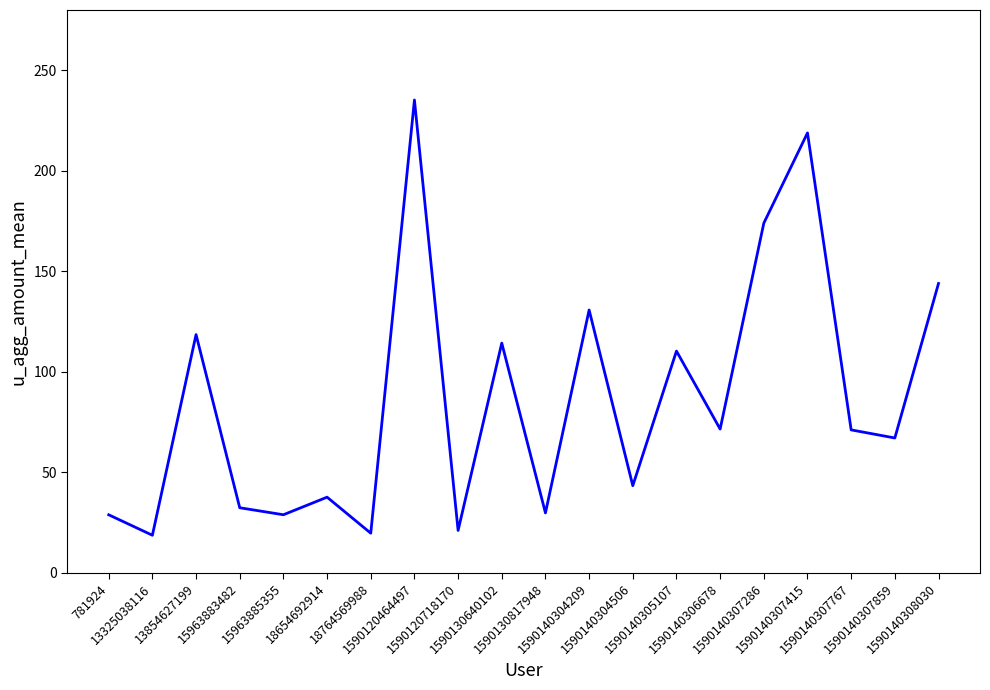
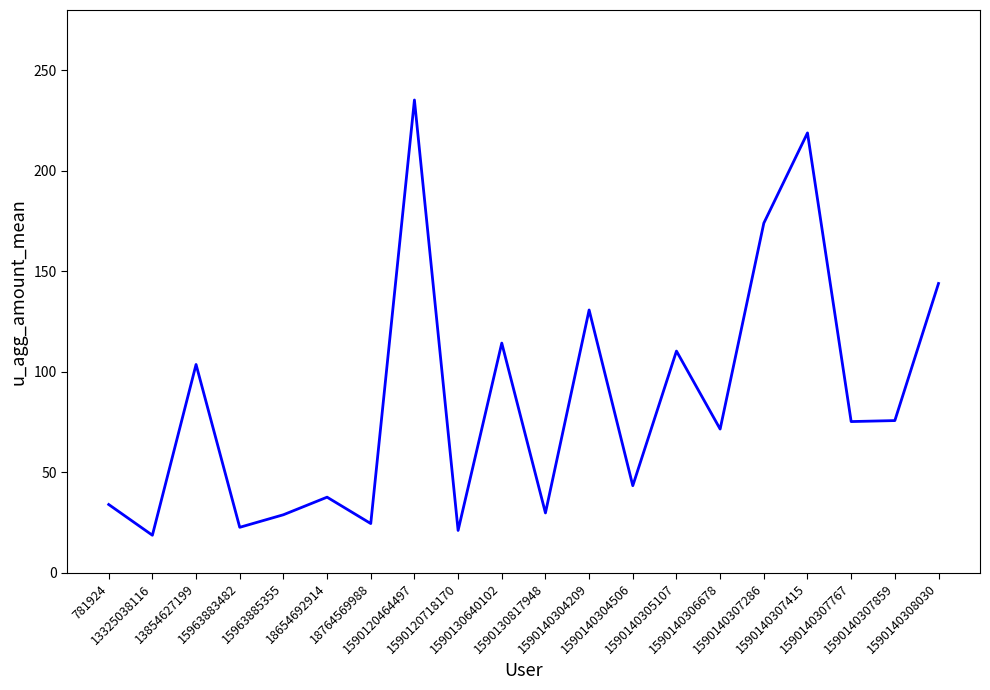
  {
-   "781924": 29,
+   "781924": 34,
    "13325038116": 19,
-   "13854627199": 118,
-   "15963883482": 32,
+   "13854627199": 104,
+   "15963883482": 23,
    "15963885355": 29,
    "18654692914": 38,
-   "18764569988": 20,
+   "18764569988": 24,
    "1590120464497": 235,
    "1590120718170": 21,
    "1590130640102": 114,
    "1590130817948": 30,
    "1590140304209": 131,
    "1590140304506": 43,
    "1590140305107": 110,
    "1590140306678": 71,
    "1590140307286": 174,
    "1590140307415": 219,
-   "1590140307767": 71,
-   "1590140307859": 67,
+   "1590140307767": 75,
+   "1590140307859": 76,
    "1590140308030": 144
  }
